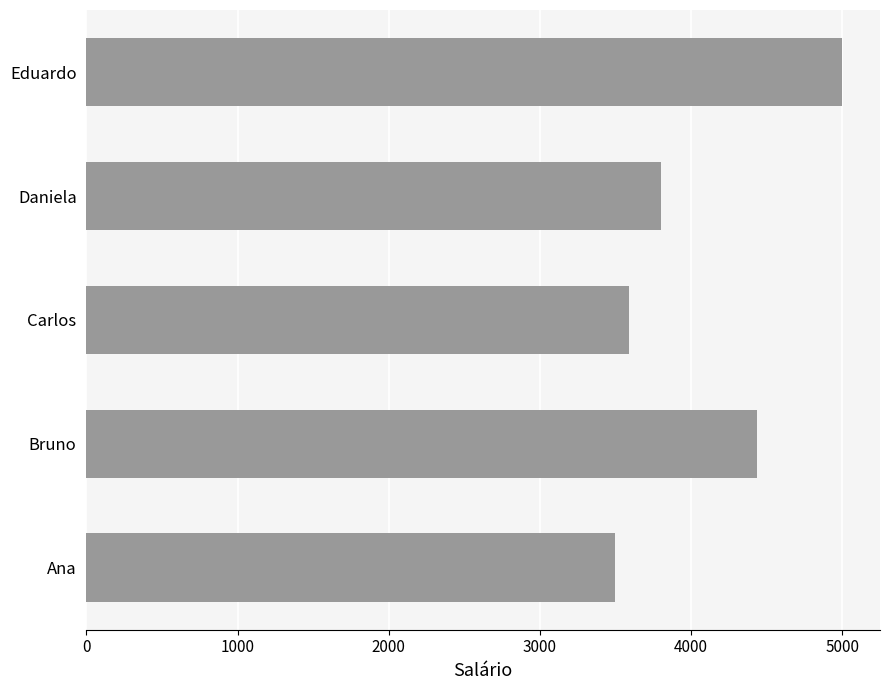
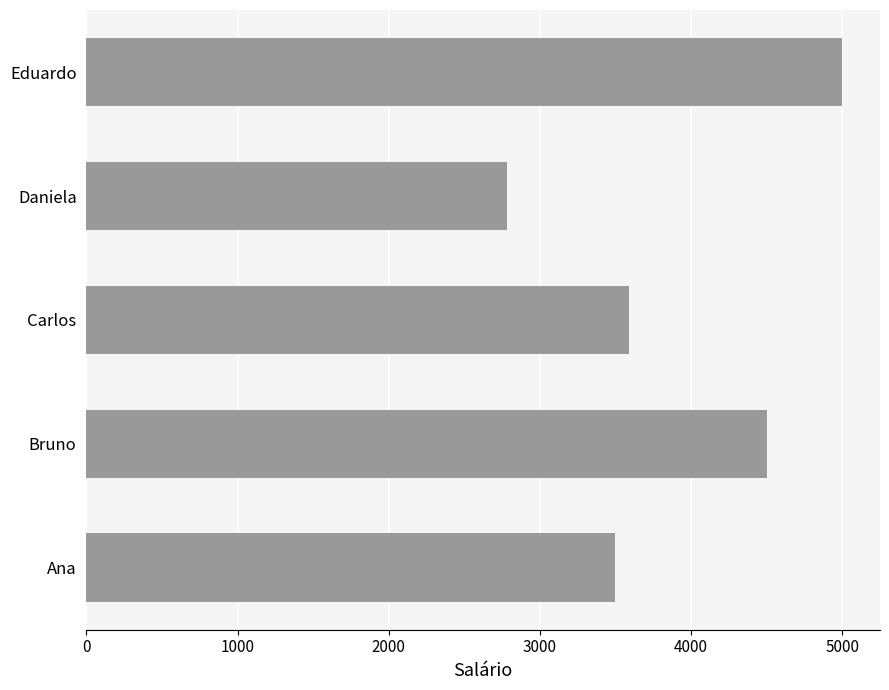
  {
    "Eduardo": 5000,
-   "Daniela": 3800,
+   "Daniela": 2780,
    "Carlos": 3590,
-   "Bruno": 4440,
+   "Bruno": 4500,
    "Ana": 3500
  }
